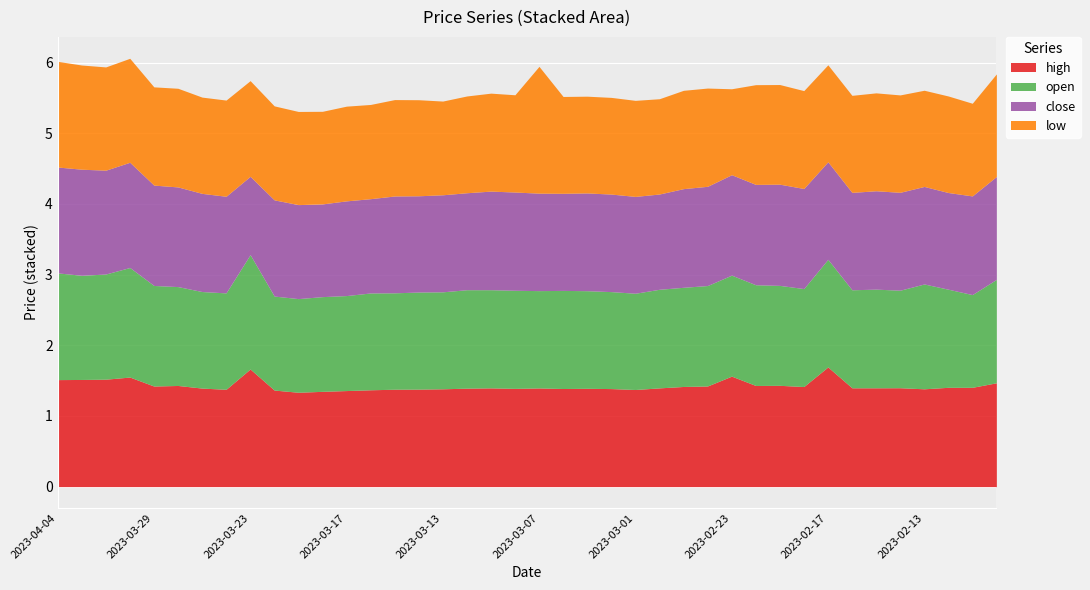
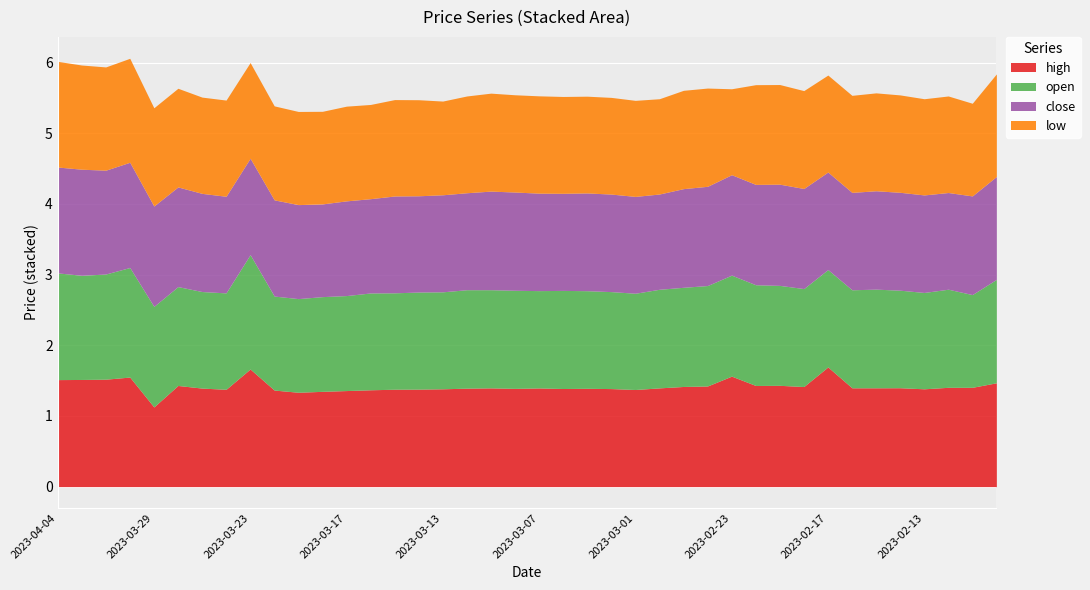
  {
    "high": {
      "2023-04-04": 1.5,
-     "2023-03-29": 1.4,
+     "2023-03-29": 1.1,
      "2023-03-23": 1.7,
      "2023-03-17": 1.4,
      "2023-03-13": 1.4,
      "2023-03-07": 1.4,
      "2023-03-01": 1.4,
      "2023-02-23": 1.6,
      "2023-02-17": 1.7,
      "2023-02-13": 1.4
    },
    "open": {
      "2023-04-04": 1.5,
      "2023-03-29": 1.4,
      "2023-03-23": 1.6,
      "2023-03-17": 1.3,
      "2023-03-13": 1.4,
      "2023-03-07": 1.4,
      "2023-03-01": 1.4,
      "2023-02-23": 1.4,
-     "2023-02-17": 1.5,
-     "2023-02-13": 1.5
+     "2023-02-17": 1.4,
+     "2023-02-13": 1.4
    },
    "close": {
      "2023-04-04": 1.5,
      "2023-03-29": 1.4,
-     "2023-03-23": 1.1,
+     "2023-03-23": 1.4,
      "2023-03-17": 1.3,
      "2023-03-13": 1.4,
      "2023-03-07": 1.4,
      "2023-03-01": 1.4,
      "2023-02-23": 1.4,
      "2023-02-17": 1.4,
      "2023-02-13": 1.4
    },
    "low": {
      "2023-04-04": 1.5,
      "2023-03-29": 1.4,
      "2023-03-23": 1.4,
      "2023-03-17": 1.3,
      "2023-03-13": 1.3,
-     "2023-03-07": 1.8,
+     "2023-03-07": 1.4,
      "2023-03-01": 1.4,
      "2023-02-23": 1.2,
      "2023-02-17": 1.4,
      "2023-02-13": 1.4
    }
  }
